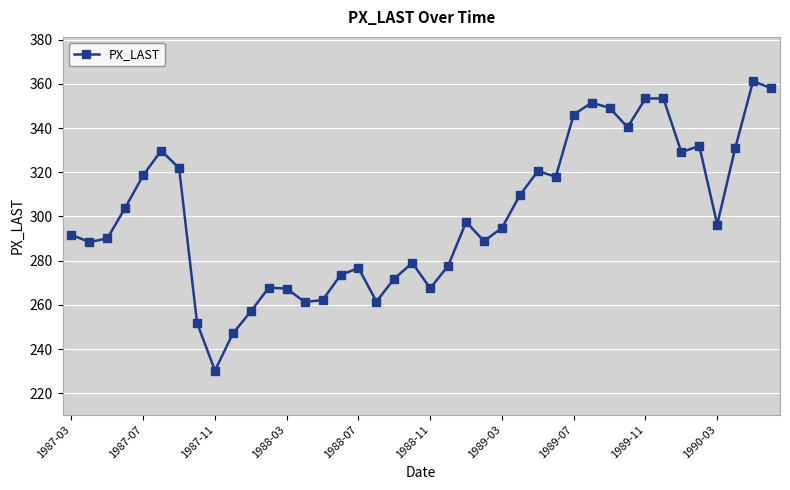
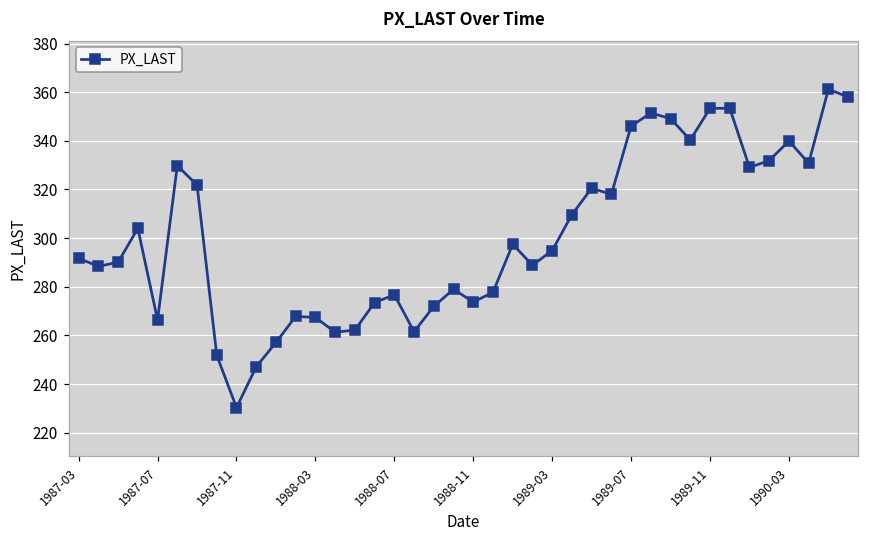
  {
    "1987-03": 292,
-   "1987-07": 319,
+   "1987-07": 266,
    "1987-11": 230,
    "1988-03": 267,
    "1988-07": 277,
-   "1988-11": 268,
+   "1988-11": 274,
    "1989-03": 295,
    "1989-07": 346,
    "1989-11": 353,
-   "1990-03": 296
+   "1990-03": 340
  }
